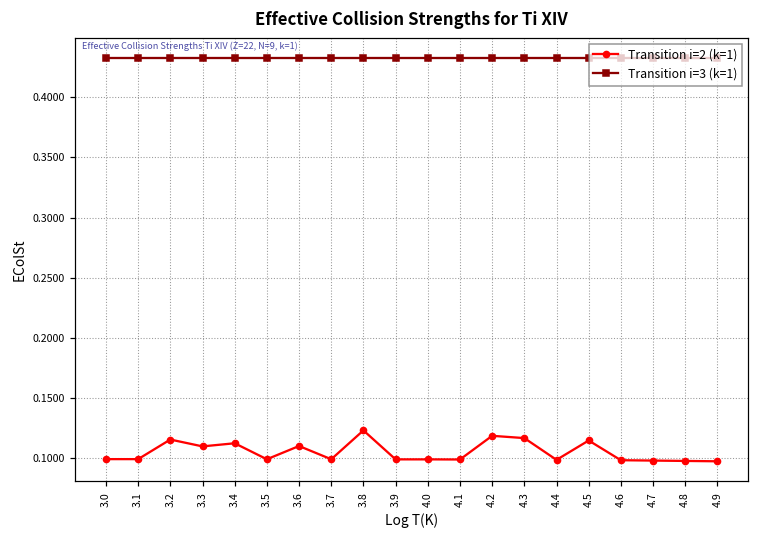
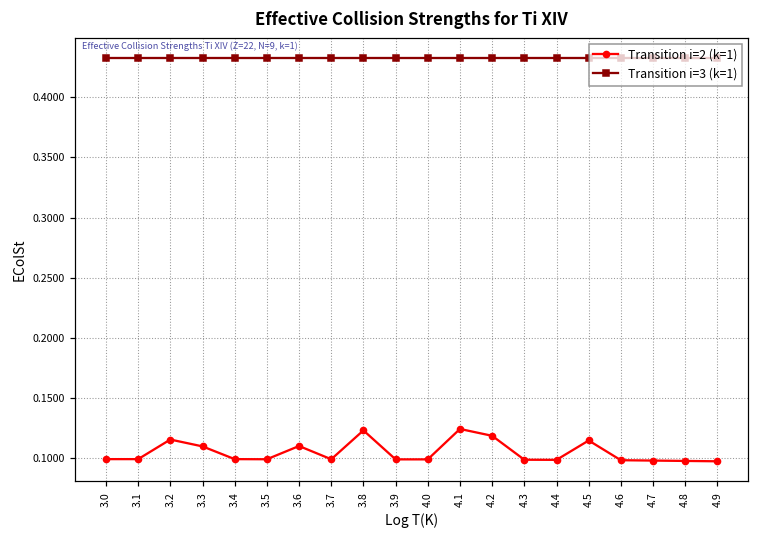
  {
    "Transition i=2 (k=1)": {
      "3.0": 0.099,
      "3.1": 0.099,
      "3.2": 0.115,
      "3.3": 0.110,
-     "3.4": 0.112,
+     "3.4": 0.099,
      "3.5": 0.099,
      "3.6": 0.110,
      "3.7": 0.099,
      "3.8": 0.123,
      "3.9": 0.099,
      "4.0": 0.099,
-     "4.1": 0.099,
+     "4.1": 0.124,
      "4.2": 0.119,
-     "4.3": 0.117,
+     "4.3": 0.099,
      "4.4": 0.099,
      "4.5": 0.115,
      "4.6": 0.098,
      "4.7": 0.098,
      "4.8": 0.098,
      "4.9": 0.097
    },
    "Transition i=3 (k=1)": {
      "3.7": 0.433,
      "3.8": 0.433,
      "3.9": 0.433,
      "4.0": 0.433,
      "4.1": 0.433,
      "4.2": 0.433,
      "4.3": 0.433,
      "4.4": 0.433
    }
  }
